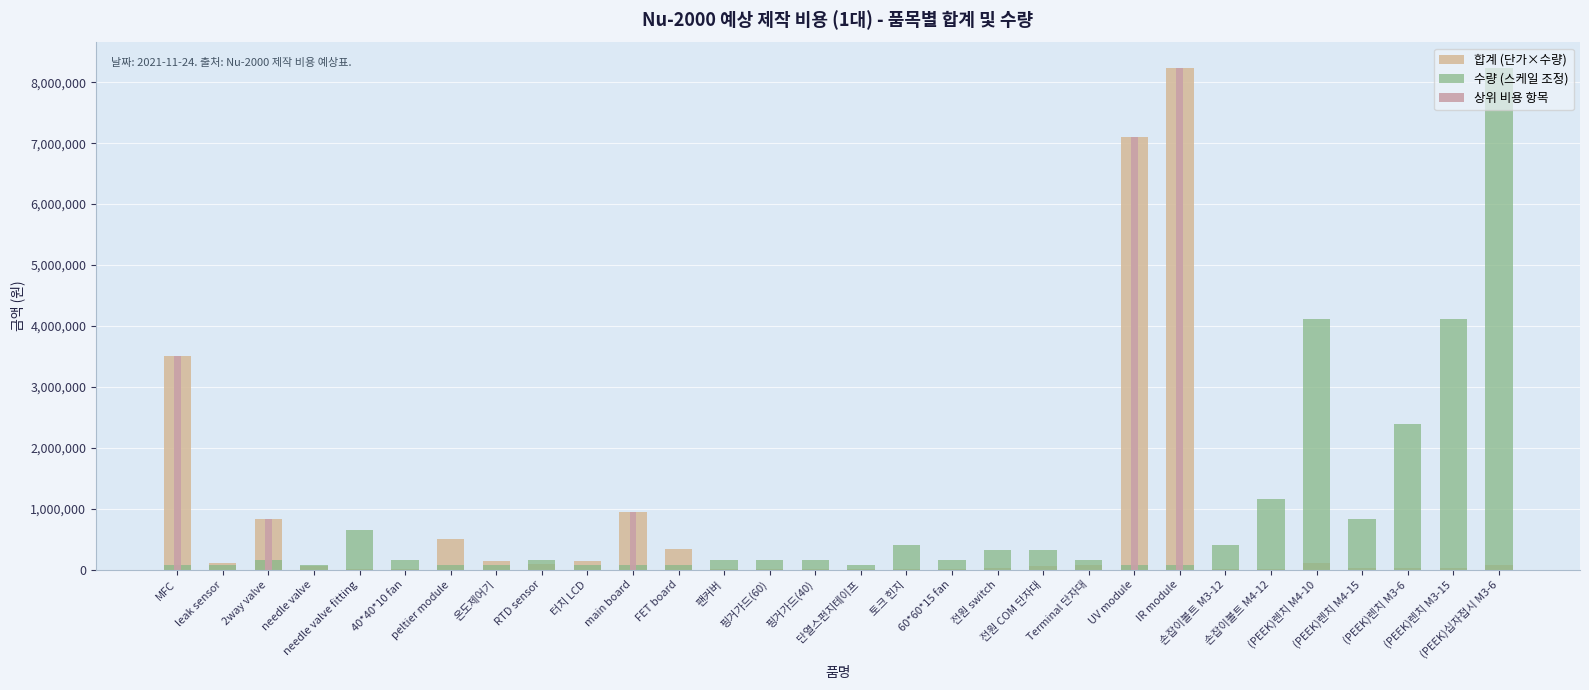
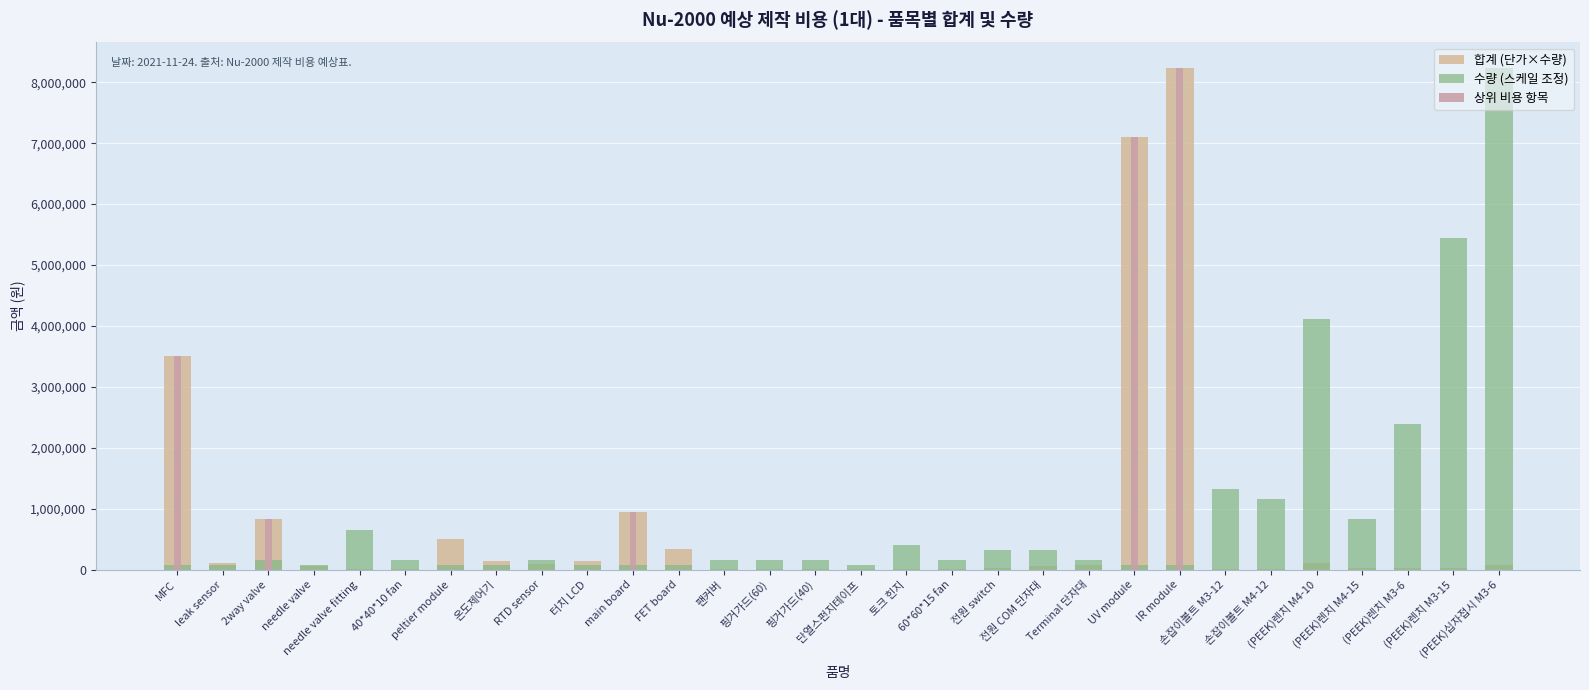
  {
    "수량 (스케일 조정)": {
      "leak sensor": "100,000",
      "needle valve": "100,000",
      "needle valve fitting": "700,000",
      "40*40*10 fan": "200,000",
      "RTD sensor": "200,000",
      "팬커버": "200,000",
      "핑거가드(60)": "200,000",
      "핑거가드(40)": "200,000",
      "단열스펀지테이프": "100,000",
      "토크 힌지": "400,000",
      "60*60*15 fan": "200,000",
      "전원 switch": "300,000",
      "전원 COM 단자대": "300,000",
      "Terminal 단자대": "200,000",
-     "손잡이볼트 M3-12": "400,000",
+     "손잡이볼트 M3-12": "1,300,000",
      "손잡이볼트 M4-12": "1,200,000",
      "(PEEK)렌치 M4-10": "4,100,000",
      "(PEEK)렌치 M4-15": "800,000",
      "(PEEK)렌치 M3-6": "2,400,000",
-     "(PEEK)렌치 M3-15": "4,100,000"
+     "(PEEK)렌치 M3-15": "5,400,000"
    }
  }
